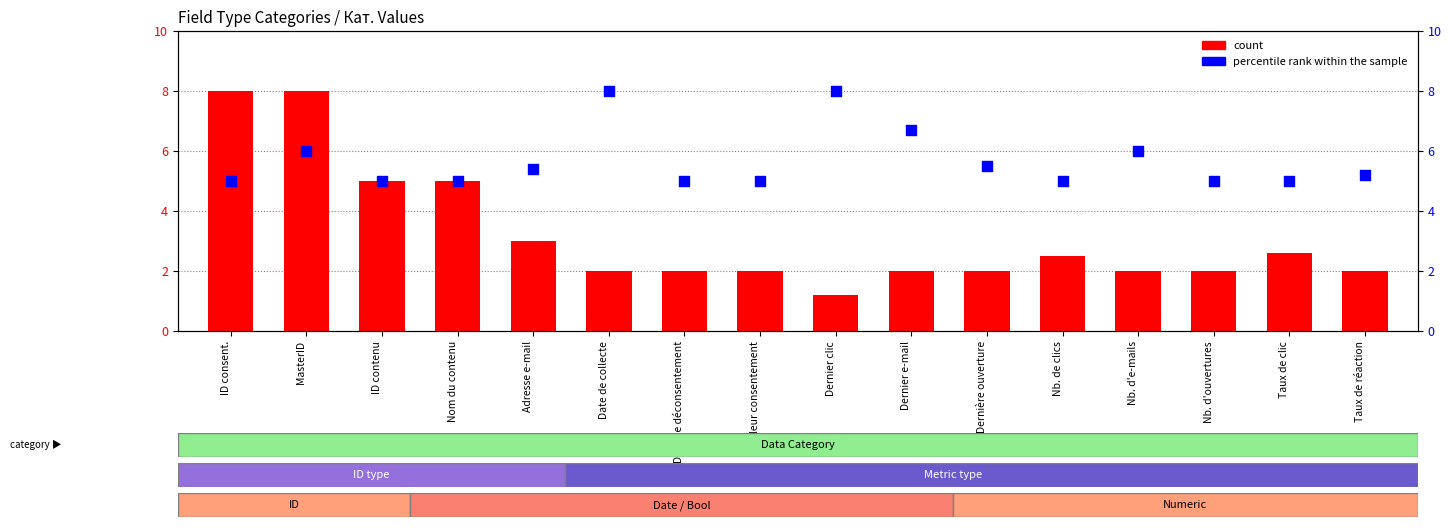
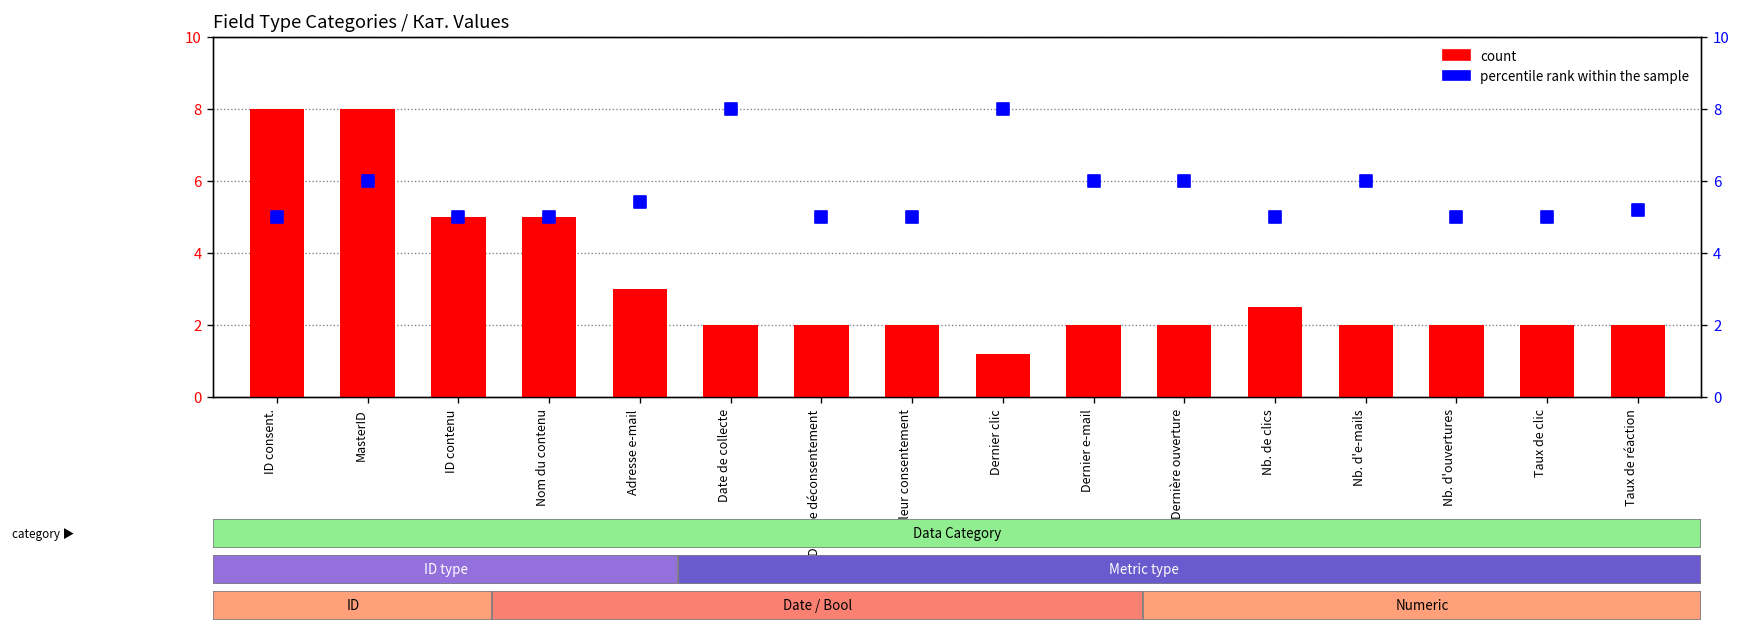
  {
    "count": {
      "ID consent.": 8.0,
      "MasterID": 8.0,
      "ID contenu": 5.0,
      "Nom du contenu": 5.0,
      "Adresse e-mail": 3.0,
      "Date de collecte": 2.0,
      "Date de déconsentement": 2.0,
      "Valeur consentement": 2.0,
      "Dernier clic": 1.2,
      "Dernier e-mail": 2.0,
      "Dernière ouverture": 2.0,
      "Nb. de clics": 2.5,
      "Nb. d'e-mails": 2.0,
      "Nb. d'ouvertures": 2.0,
-     "Taux de clic": 2.6,
+     "Taux de clic": 2.0,
      "Taux de réaction": 2.0
    },
    "percentile rank within the sample": {
-     "Dernier e-mail": 6.7,
-     "Dernière ouverture": 5.5
+     "Dernier e-mail": 6.0,
+     "Dernière ouverture": 6.0
    }
  }
